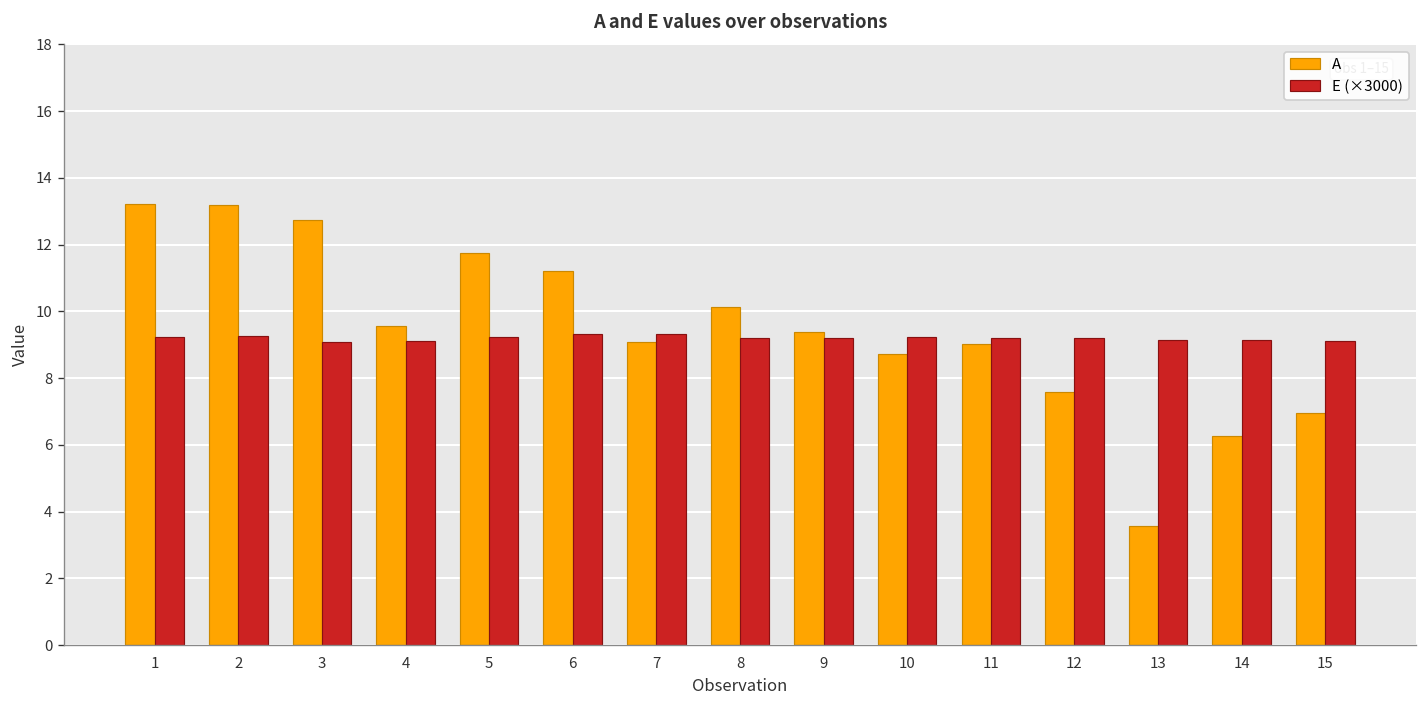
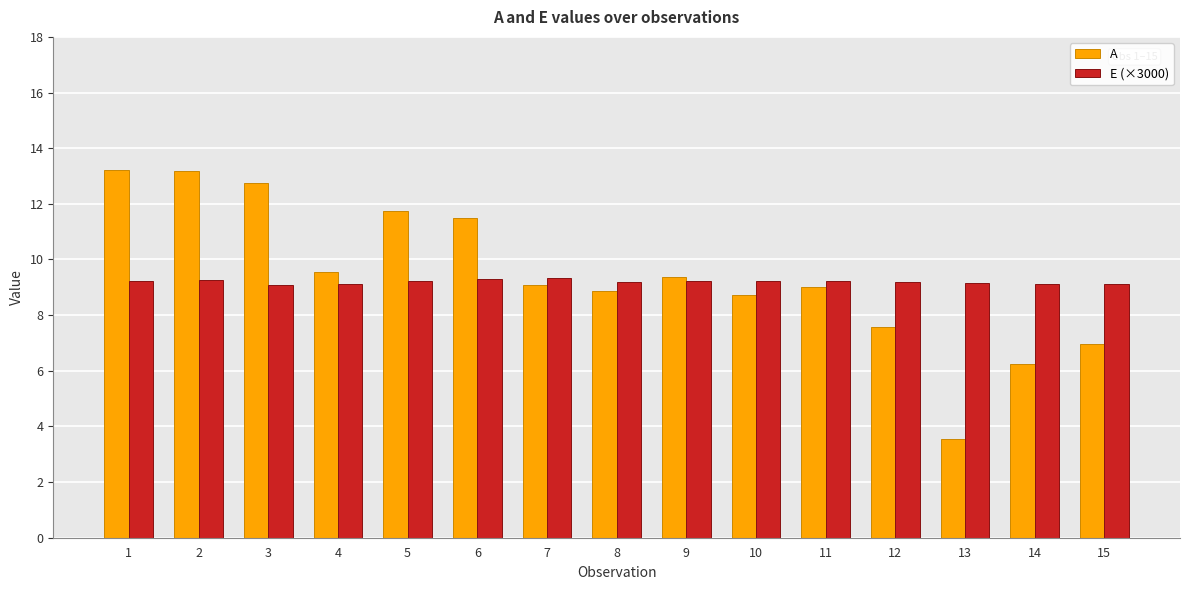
  {
    "A": {
      "1": 13.2,
      "2": 13.2,
      "3": 12.7,
      "4": 9.6,
      "5": 11.7,
-     "6": 11.2,
+     "6": 11.5,
      "7": 9.1,
-     "8": 10.1,
+     "8": 8.9,
      "9": 9.4,
      "10": 8.7,
      "11": 9.0,
      "12": 7.6,
      "13": 3.6,
      "14": 6.3,
      "15": 7.0
    },
    "E (×3000)": {
      "1": 9.2,
      "2": 9.3,
      "3": 9.1,
      "4": 9.1,
      "5": 9.2,
      "6": 9.3,
      "7": 9.3,
      "8": 9.2,
      "9": 9.2,
      "10": 9.2,
      "11": 9.2,
      "12": 9.2,
      "13": 9.2,
      "14": 9.1,
      "15": 9.1
    }
  }
